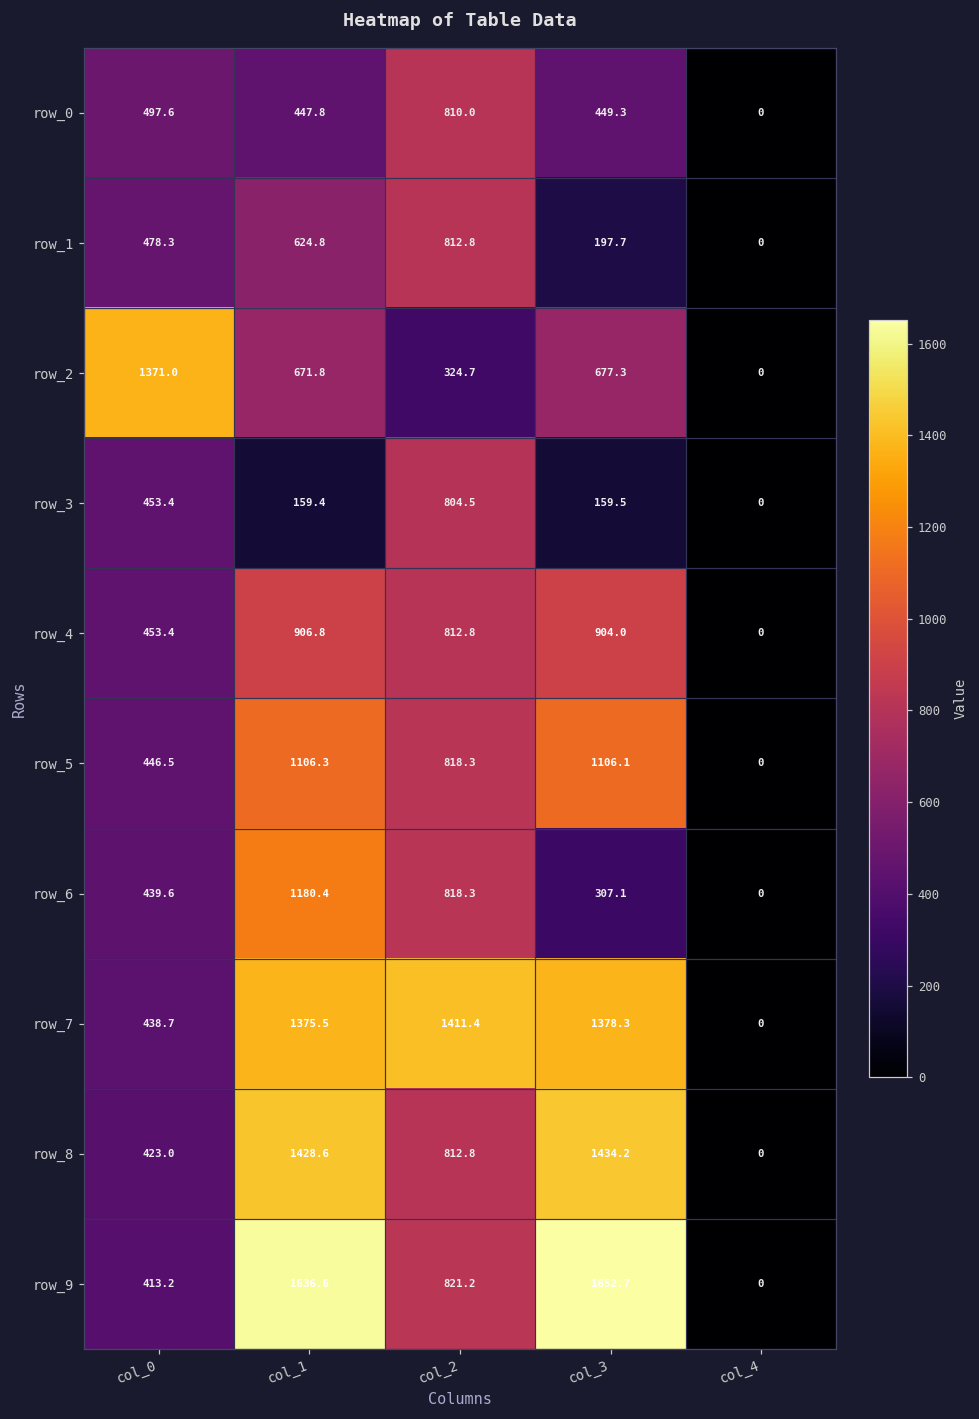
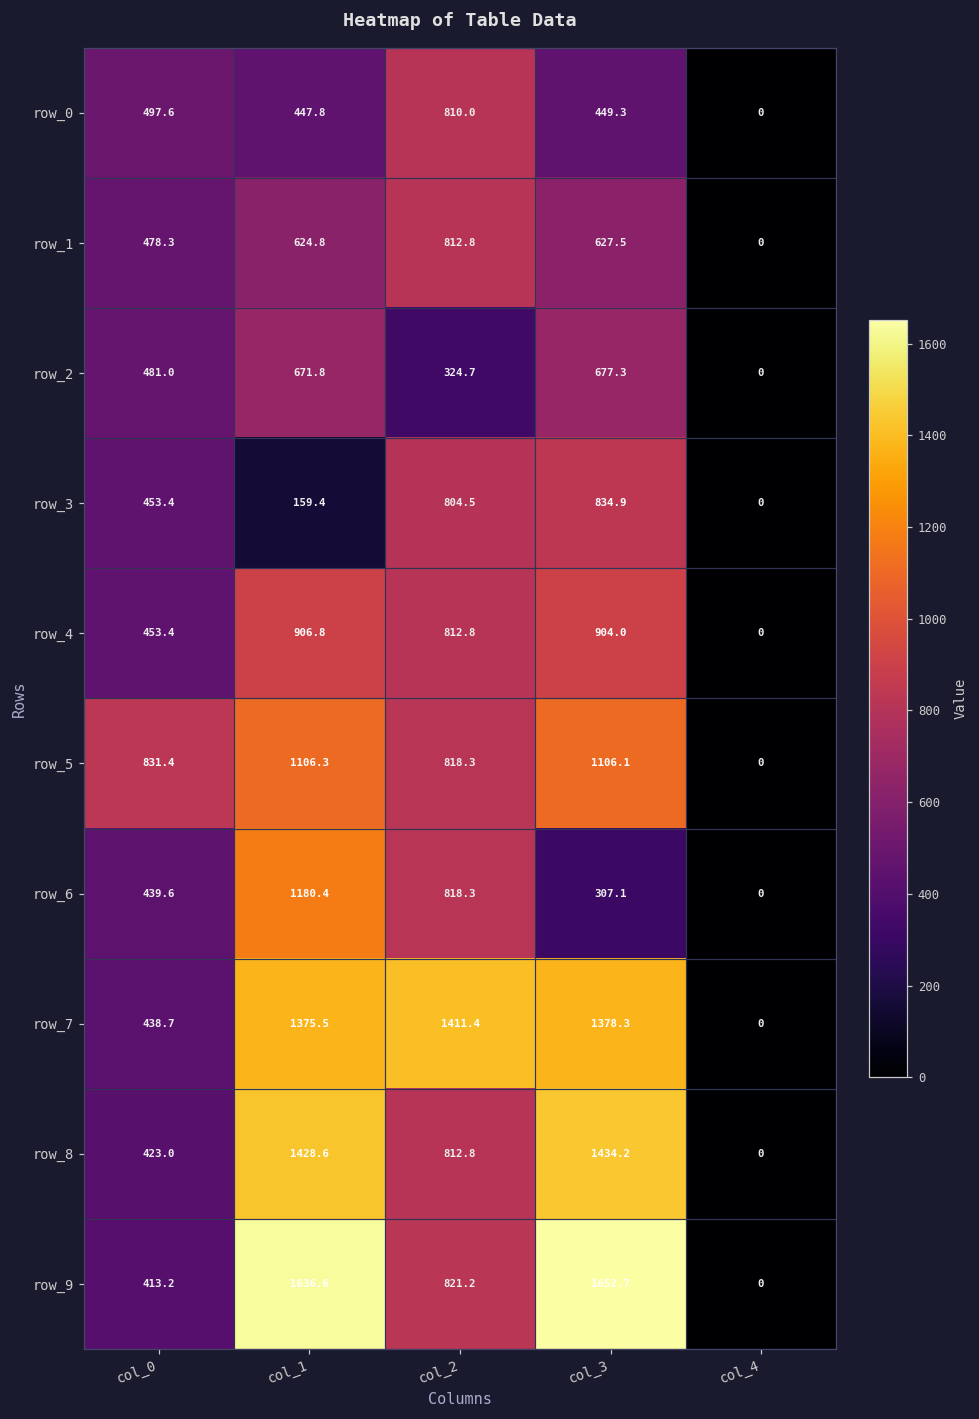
  {
    "row_0": {
      "col_0": 497.6,
      "col_1": 447.8,
      "col_2": 810.0,
      "col_3": 449.3,
      "col_4": 0
    },
    "row_1": {
      "col_0": 478.3,
      "col_1": 624.8,
      "col_2": 812.8,
-     "col_3": 197.7,
+     "col_3": 627.5,
      "col_4": 0
    },
    "row_2": {
-     "col_0": 1371.0,
+     "col_0": 481.0,
      "col_1": 671.8,
      "col_2": 324.7,
      "col_3": 677.3,
      "col_4": 0
    },
    "row_3": {
      "col_0": 453.4,
      "col_1": 159.4,
      "col_2": 804.5,
-     "col_3": 159.5,
+     "col_3": 834.9,
      "col_4": 0
    },
    "row_4": {
      "col_0": 453.4,
      "col_1": 906.8,
      "col_2": 812.8,
      "col_3": 904.0,
      "col_4": 0
    },
    "row_5": {
-     "col_0": 446.5,
+     "col_0": 831.4,
      "col_1": 1106.3,
      "col_2": 818.3,
      "col_3": 1106.1,
      "col_4": 0
    },
    "row_6": {
      "col_0": 439.6,
      "col_1": 1180.4,
      "col_2": 818.3,
      "col_3": 307.1,
      "col_4": 0
    },
    "row_7": {
      "col_0": 438.7,
      "col_1": 1375.5,
      "col_2": 1411.4,
      "col_3": 1378.3,
      "col_4": 0
    },
    "row_8": {
      "col_0": 423.0,
      "col_1": 1428.6,
      "col_2": 812.8,
      "col_3": 1434.2,
      "col_4": 0
    },
    "row_9": {
      "col_0": 413.2,
      "col_1": 1636.6,
      "col_2": 821.2,
      "col_3": 1652.7,
      "col_4": 0
    }
  }
